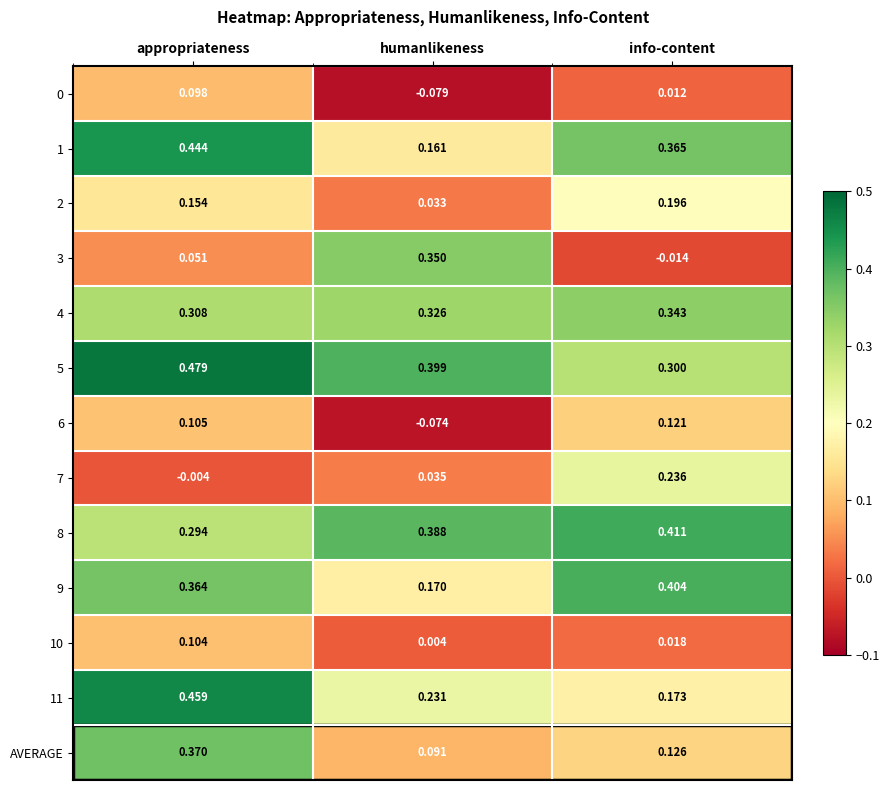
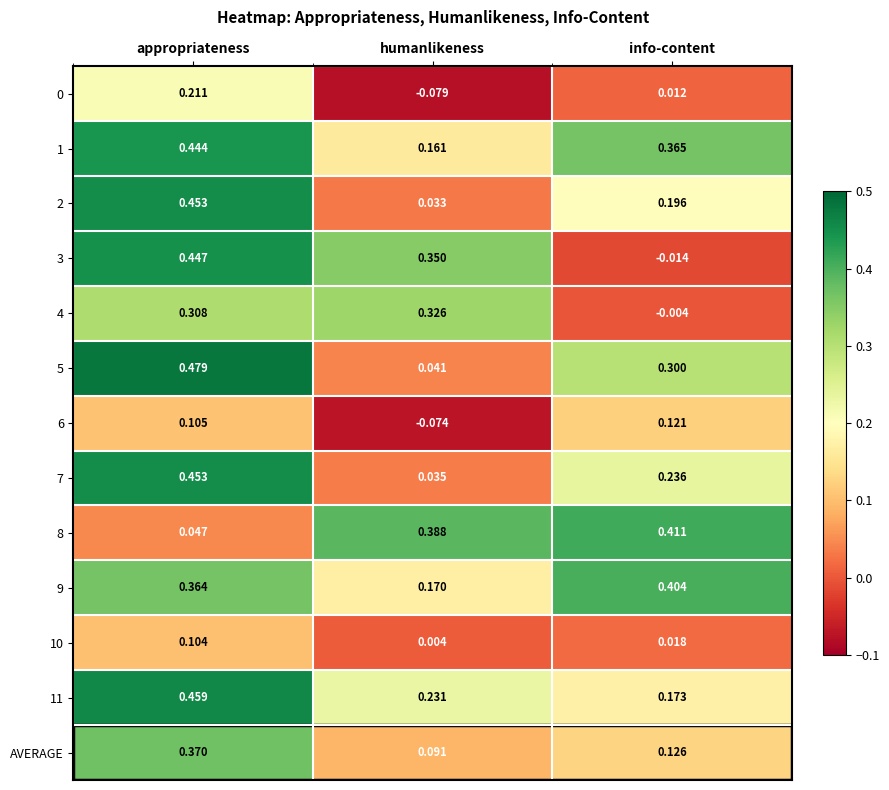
  {
    "0": {
-     "appropriateness": 0.098,
+     "appropriateness": 0.211,
      "humanlikeness": -0.079,
      "info-content": 0.012
    },
    "1": {
      "appropriateness": 0.444,
      "humanlikeness": 0.161,
      "info-content": 0.365
    },
    "2": {
-     "appropriateness": 0.154,
+     "appropriateness": 0.453,
      "humanlikeness": 0.033,
      "info-content": 0.196
    },
    "3": {
-     "appropriateness": 0.051,
+     "appropriateness": 0.447,
      "humanlikeness": 0.350,
      "info-content": -0.014
    },
    "4": {
      "appropriateness": 0.308,
      "humanlikeness": 0.326,
-     "info-content": 0.343
+     "info-content": -0.004
    },
    "5": {
      "appropriateness": 0.479,
-     "humanlikeness": 0.399,
+     "humanlikeness": 0.041,
      "info-content": 0.300
    },
    "6": {
      "appropriateness": 0.105,
      "humanlikeness": -0.074,
      "info-content": 0.121
    },
    "7": {
-     "appropriateness": -0.004,
+     "appropriateness": 0.453,
      "humanlikeness": 0.035,
      "info-content": 0.236
    },
    "8": {
-     "appropriateness": 0.294,
+     "appropriateness": 0.047,
      "humanlikeness": 0.388,
      "info-content": 0.411
    },
    "9": {
      "appropriateness": 0.364,
      "humanlikeness": 0.170,
      "info-content": 0.404
    },
    "10": {
      "appropriateness": 0.104,
      "humanlikeness": 0.004,
      "info-content": 0.018
    },
    "11": {
      "appropriateness": 0.459,
      "humanlikeness": 0.231,
      "info-content": 0.173
    },
    "AVERAGE": {
      "appropriateness": 0.370,
      "humanlikeness": 0.091,
      "info-content": 0.126
    }
  }
